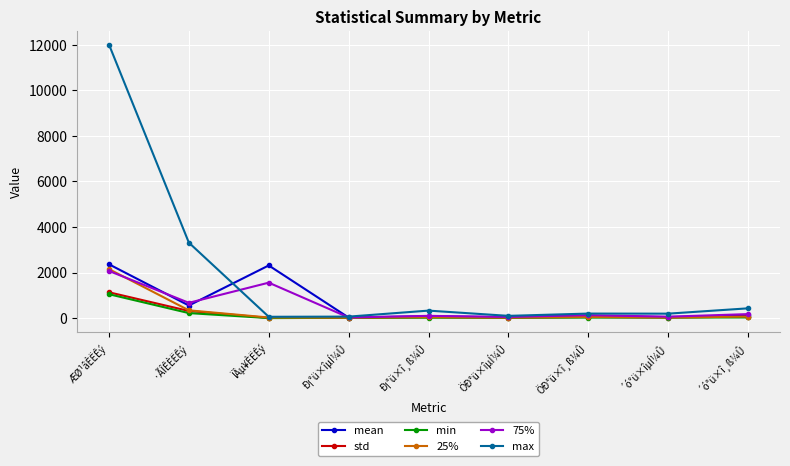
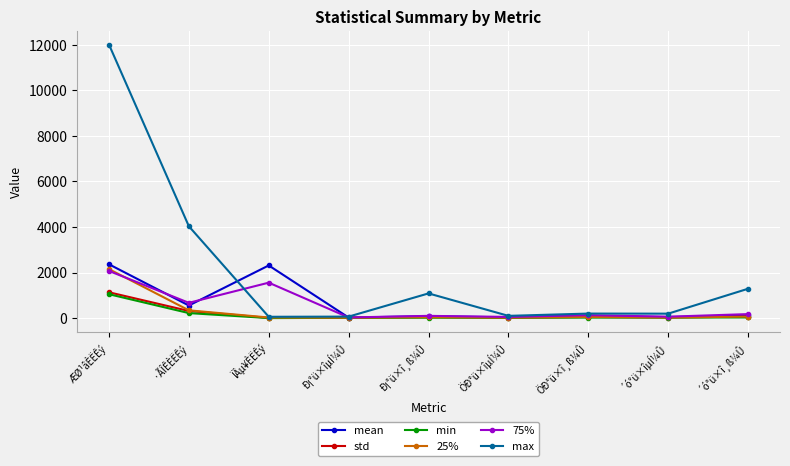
  {
    "mean": {
      "ÆØ¹âÈËÊý": 2400,
      "·ÃÎÊÈËÊý": 600,
      "ÏÂµ¥ÈËÊý": 2300
    },
    "75%": {
      "·ÃÎÊÈËÊý": 700,
      "ÏÂµ¥ÈËÊý": 1600
    },
    "max": {
      "ÆØ¹âÈËÊý": 12000,
-     "·ÃÎÊÈËÊý": 3300,
-     "Ð¡°ü×î¸ß¼Û": 300,
+     "·ÃÎÊÈËÊý": 4000,
+     "Ð¡°ü×î¸ß¼Û": 1100,
      "´ó°ü×îµÍ¼Û": 200,
-     "´ó°ü×î¸ß¼Û": 400
+     "´ó°ü×î¸ß¼Û": 1300
    }
  }
